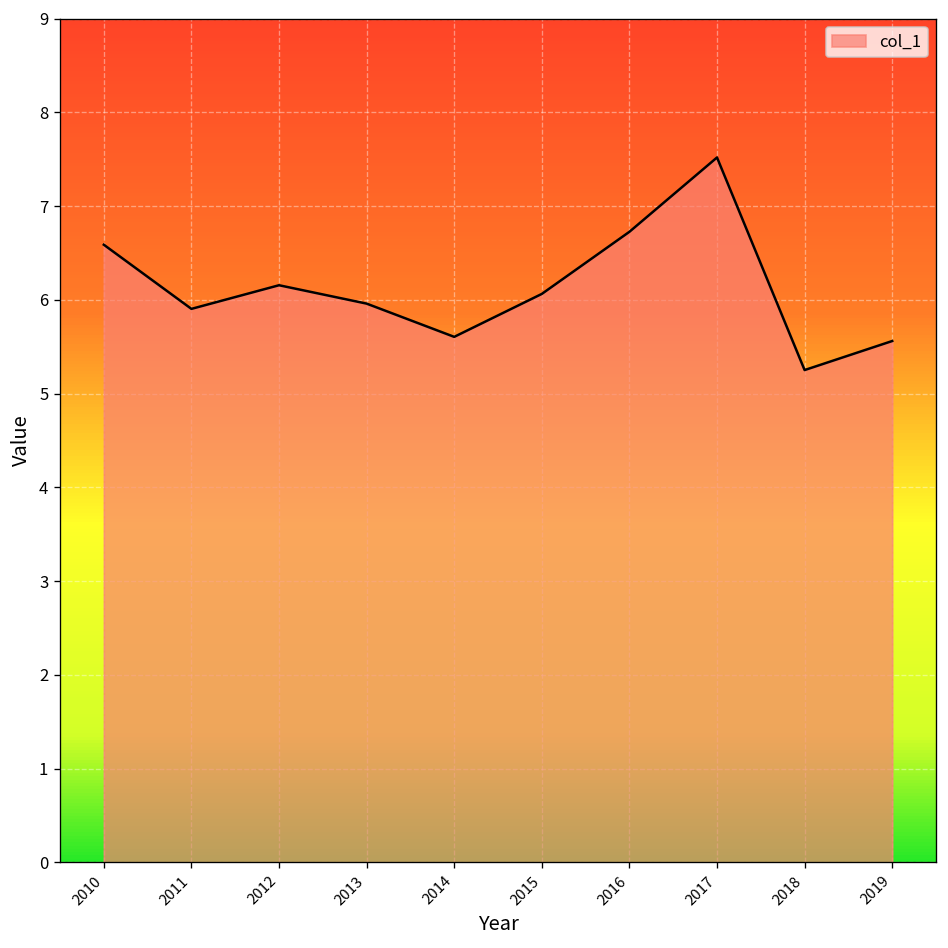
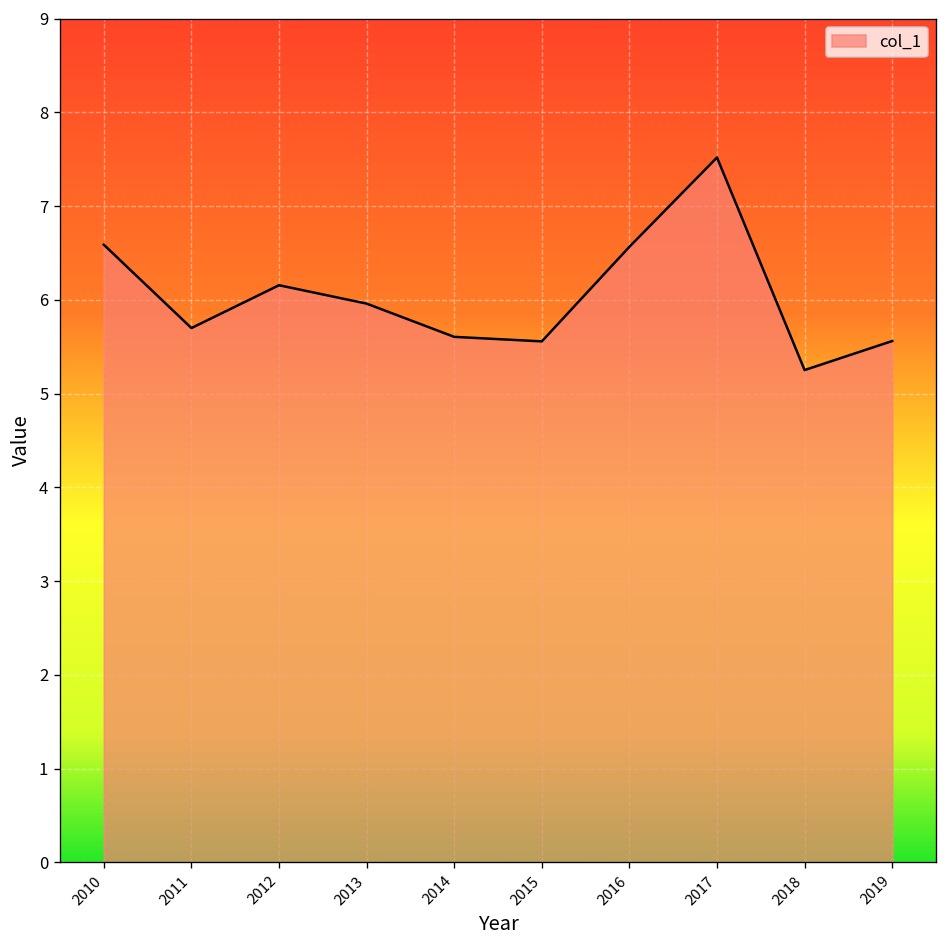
  {
    "2010": 6.6,
-   "2011": 5.9,
+   "2011": 5.7,
    "2012": 6.2,
    "2013": 6.0,
    "2014": 5.6,
-   "2015": 6.1,
-   "2016": 6.7,
+   "2015": 5.6,
+   "2016": 6.6,
    "2017": 7.5,
    "2018": 5.3,
    "2019": 5.6
  }
